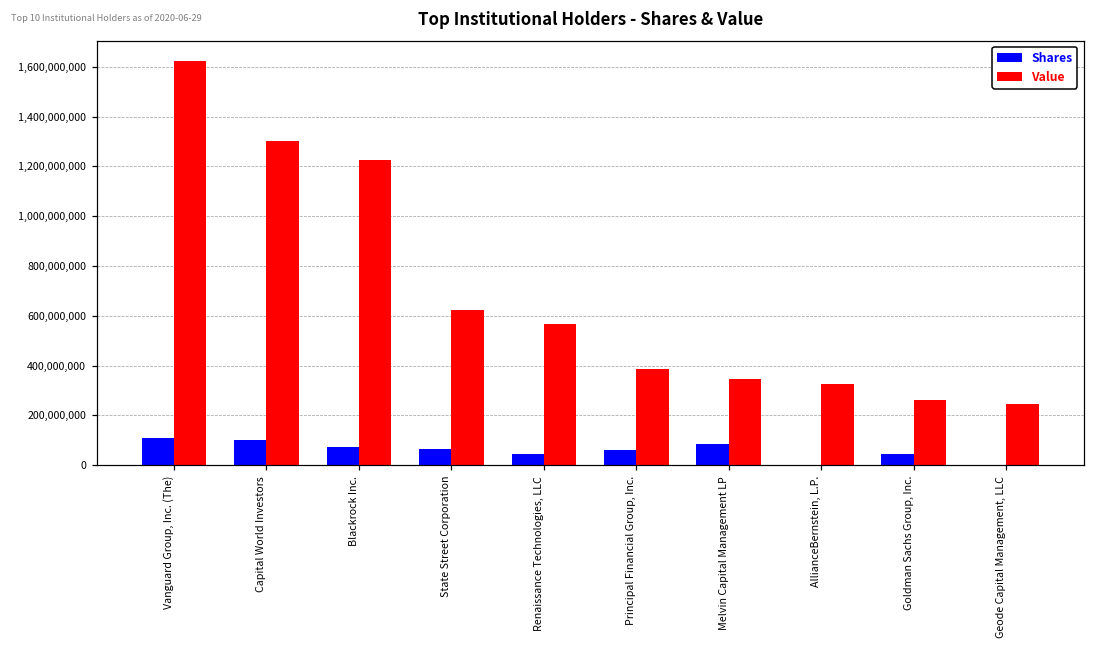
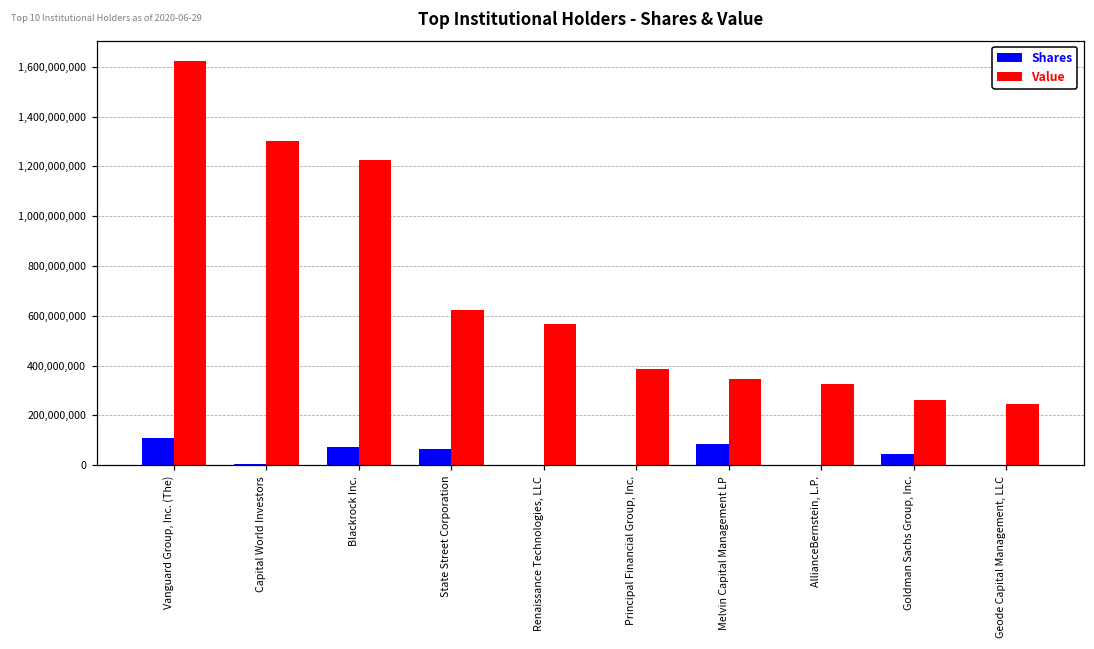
  {
    "Shares": {
      "Vanguard Group, Inc. (The)": "110,000,000",
-     "Capital World Investors": "100,000,000",
+     "Capital World Investors": "0",
      "Blackrock Inc.": "70,000,000",
      "State Street Corporation": "60,000,000",
-     "Renaissance Technologies, LLC": "40,000,000",
-     "Principal Financial Group, Inc.": "60,000,000",
+     "Renaissance Technologies, LLC": "0",
+     "Principal Financial Group, Inc.": "0",
      "Melvin Capital Management LP": "80,000,000",
      "Goldman Sachs Group, Inc.": "40,000,000"
    },
    "Value": {
      "Vanguard Group, Inc. (The)": "1,620,000,000",
      "Capital World Investors": "1,300,000,000",
      "Blackrock Inc.": "1,230,000,000",
      "State Street Corporation": "620,000,000",
      "Renaissance Technologies, LLC": "570,000,000",
      "Principal Financial Group, Inc.": "390,000,000",
      "Melvin Capital Management LP": "350,000,000",
      "AllianceBernstein, L.P.": "330,000,000",
      "Goldman Sachs Group, Inc.": "260,000,000",
      "Geode Capital Management, LLC": "240,000,000"
    }
  }
